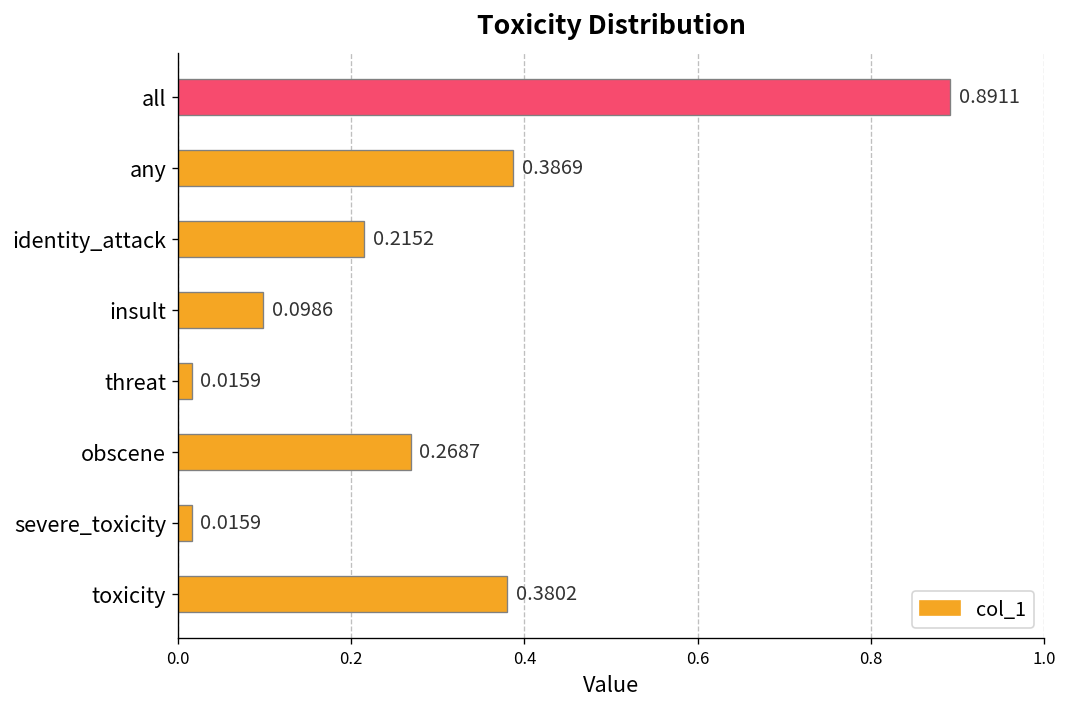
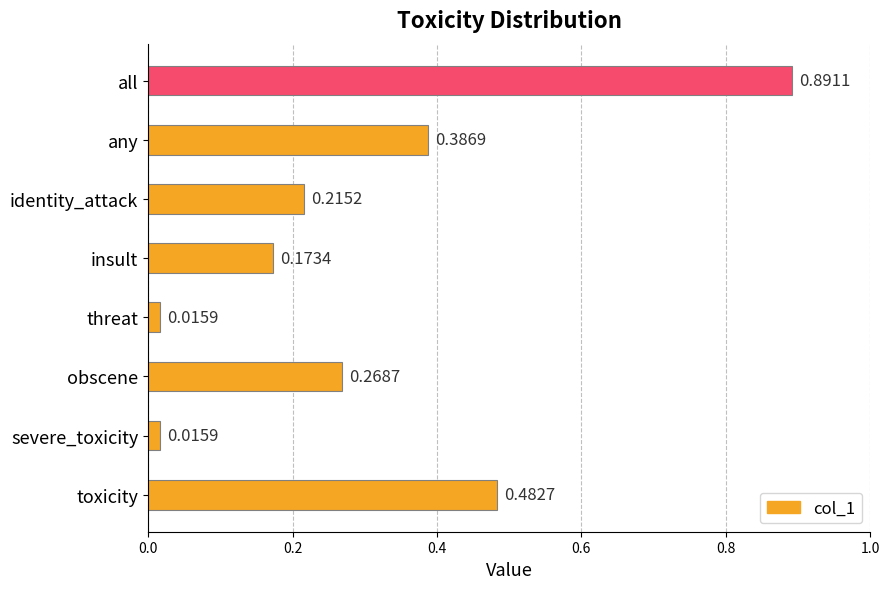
  {
    "all": 0.8911,
    "any": 0.3869,
    "identity_attack": 0.2152,
-   "insult": 0.0986,
+   "insult": 0.1734,
    "threat": 0.0159,
    "obscene": 0.2687,
    "severe_toxicity": 0.0159,
-   "toxicity": 0.3802
+   "toxicity": 0.4827
  }
